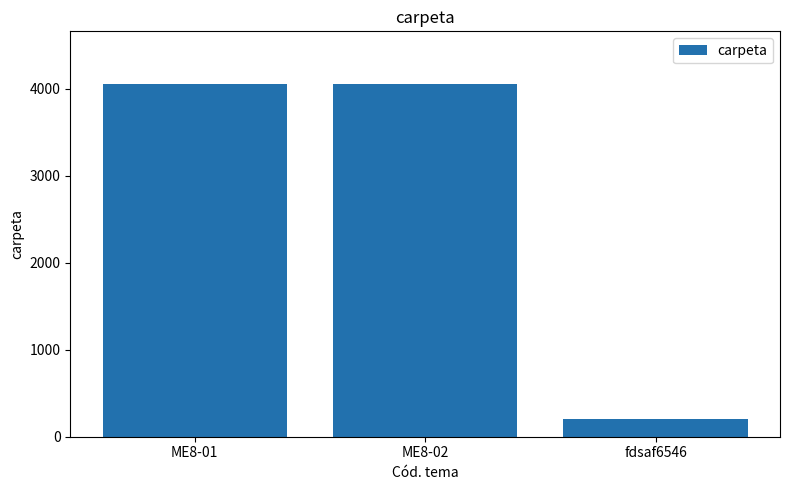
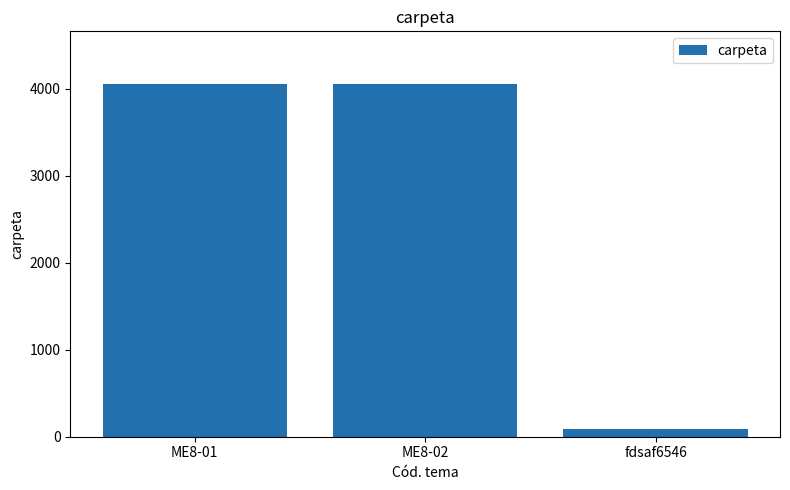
  {
    "ME8-01": 4100,
    "ME8-02": 4100,
-   "fdsaf6546": 200
+   "fdsaf6546": 100
  }
